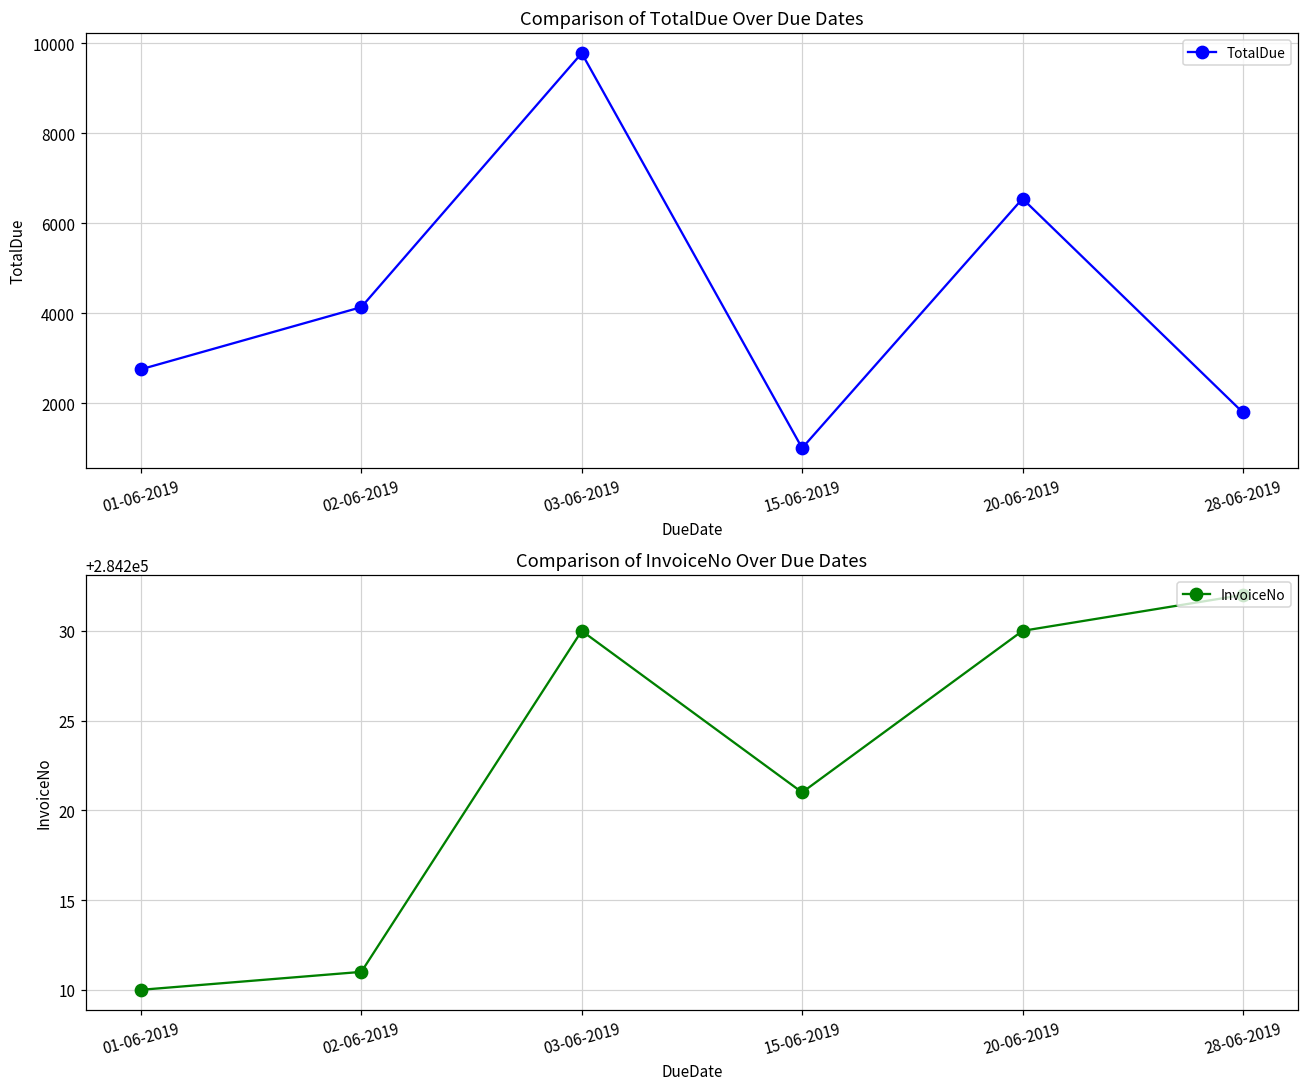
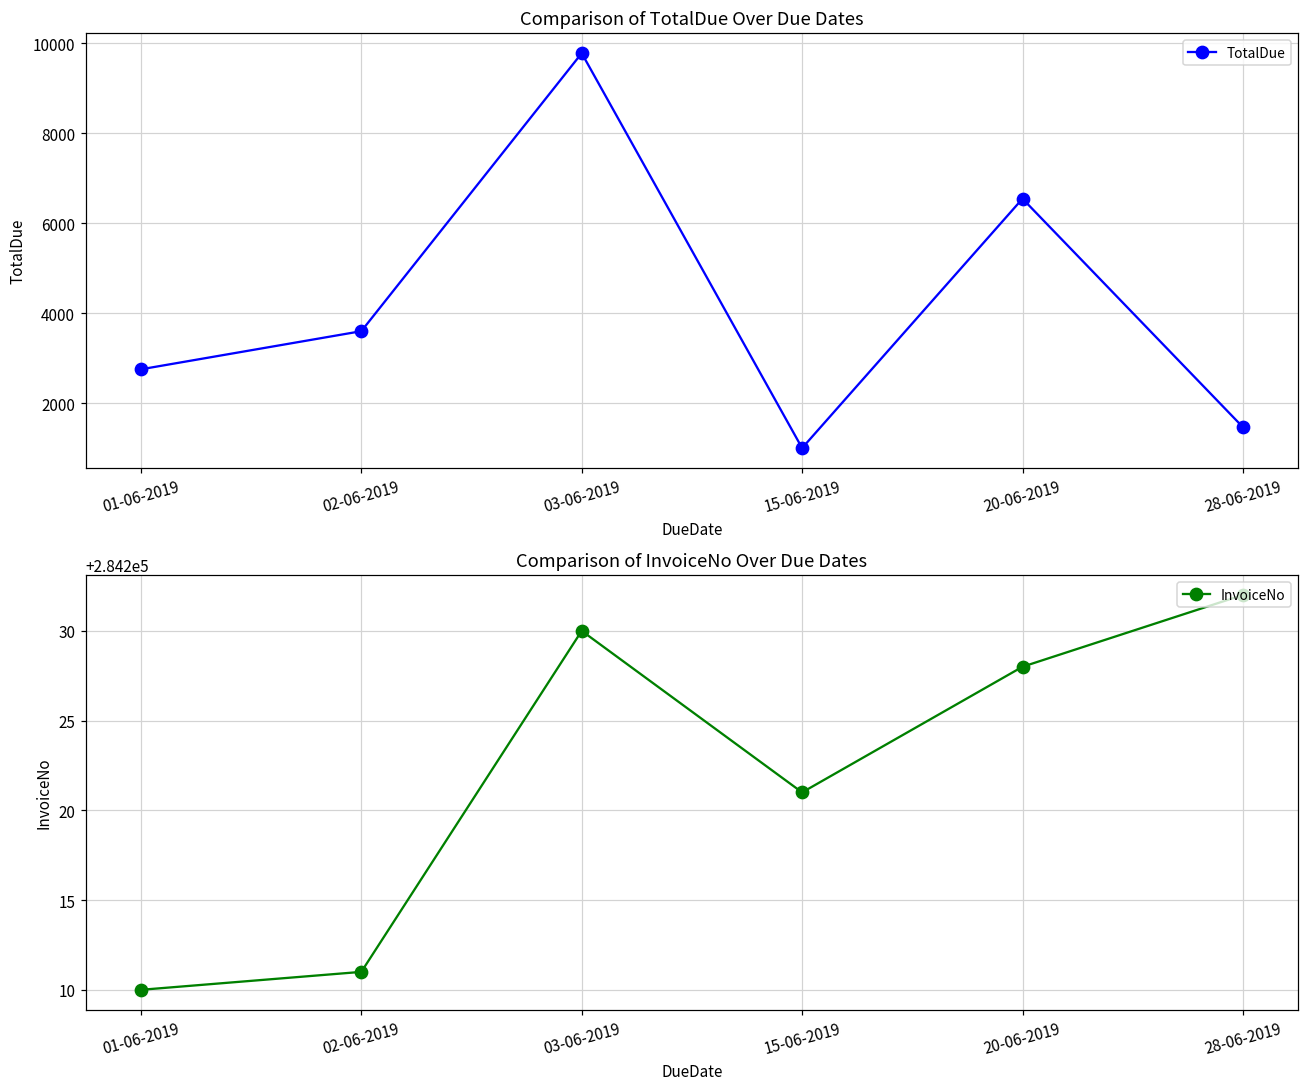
  {
    "Comparison of TotalDue Over Due Dates": {
      "01-06-2019": 2800,
-     "02-06-2019": 4100,
+     "02-06-2019": 3600,
      "03-06-2019": 9800,
      "15-06-2019": 1000,
      "20-06-2019": 6500,
-     "28-06-2019": 1800
+     "28-06-2019": 1500
    },
    "Comparison of InvoiceNo Over Due Dates": {
      "01-06-2019": 284210,
      "02-06-2019": 284211,
      "03-06-2019": 284230,
      "15-06-2019": 284221,
-     "20-06-2019": 284230
+     "20-06-2019": 284228
    }
  }
